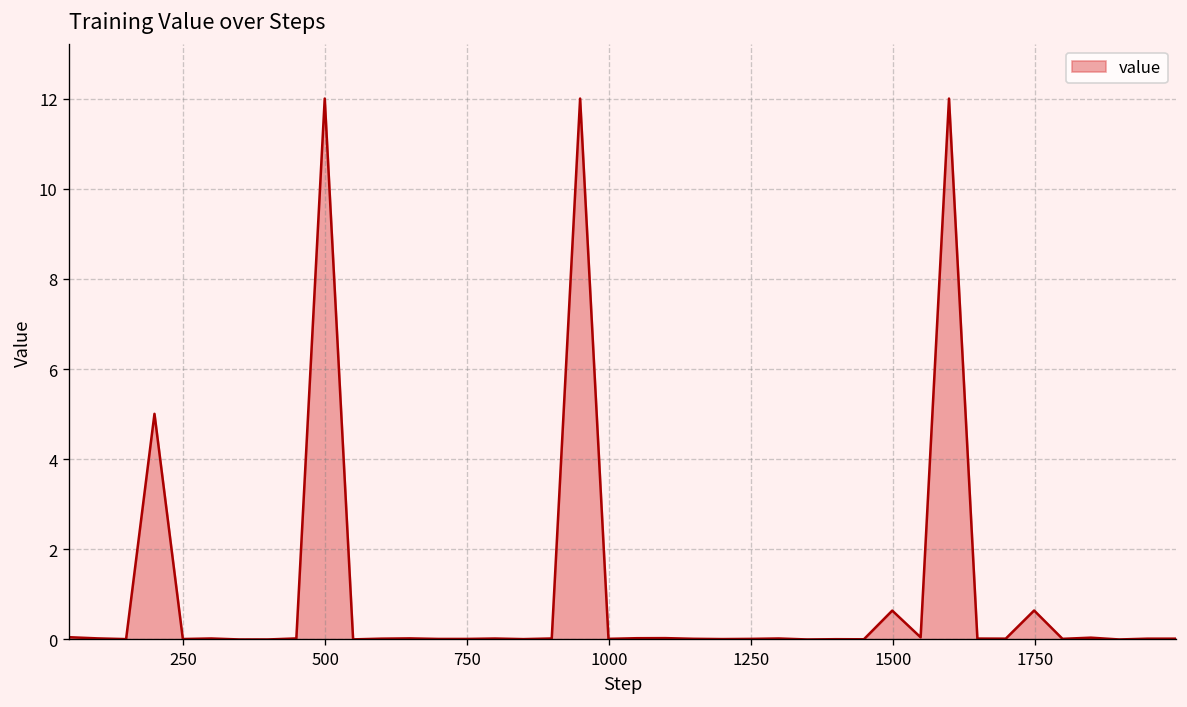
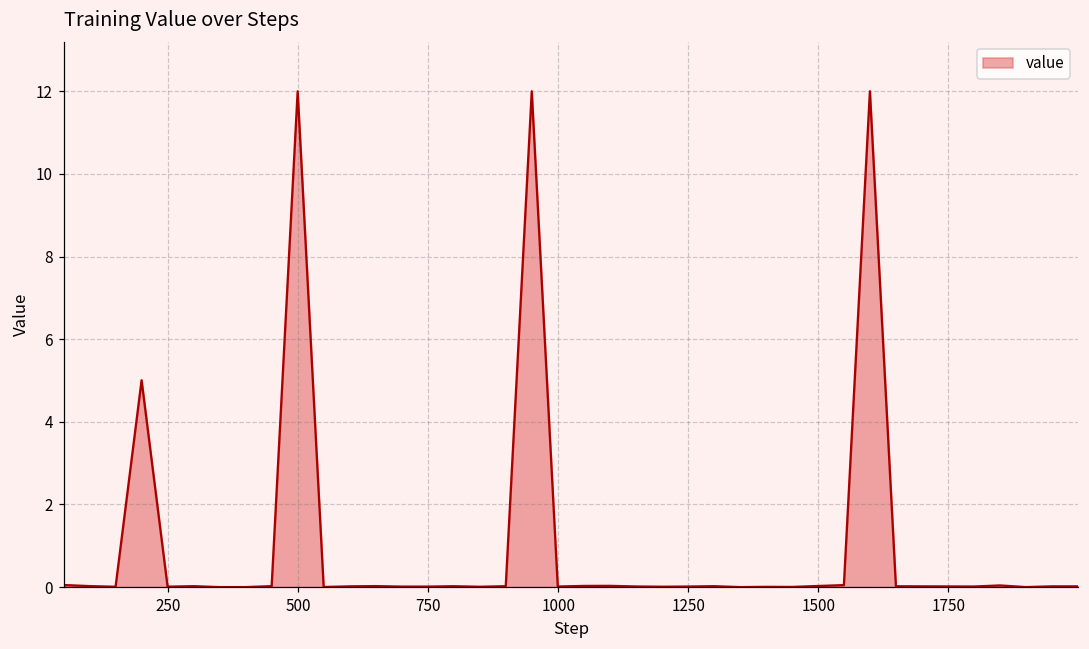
  {
    "250": 0.0,
    "500": 12.0,
    "750": 0.0,
    "1000": 0.0,
    "1250": 0.0,
-   "1500": 0.6,
-   "1750": 0.6
+   "1500": 0.0,
+   "1750": 0.0
  }
